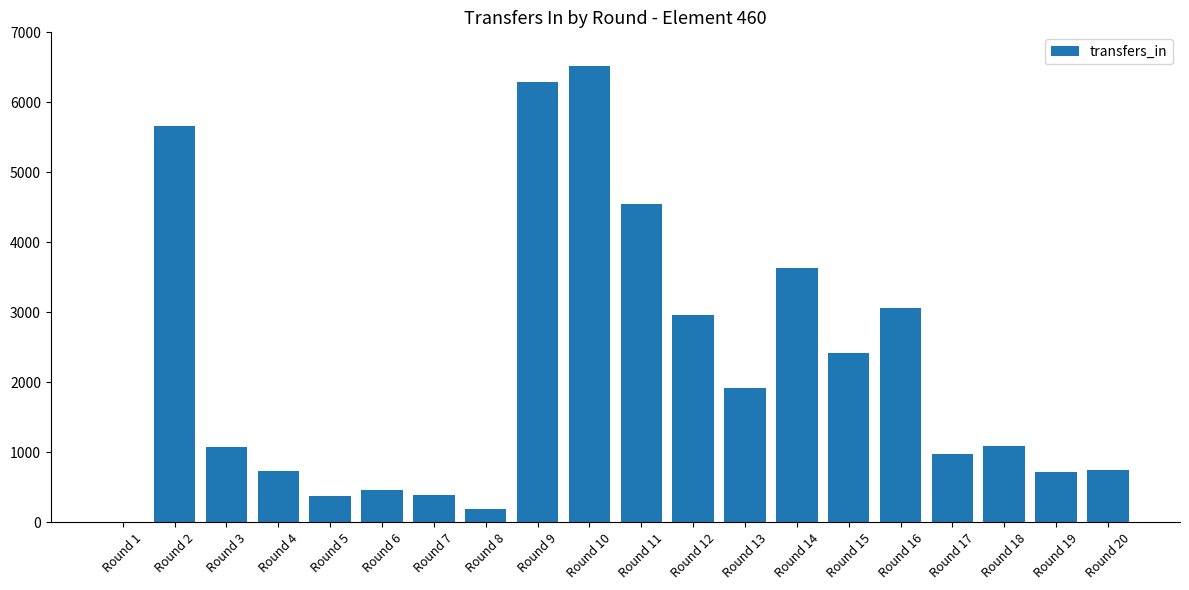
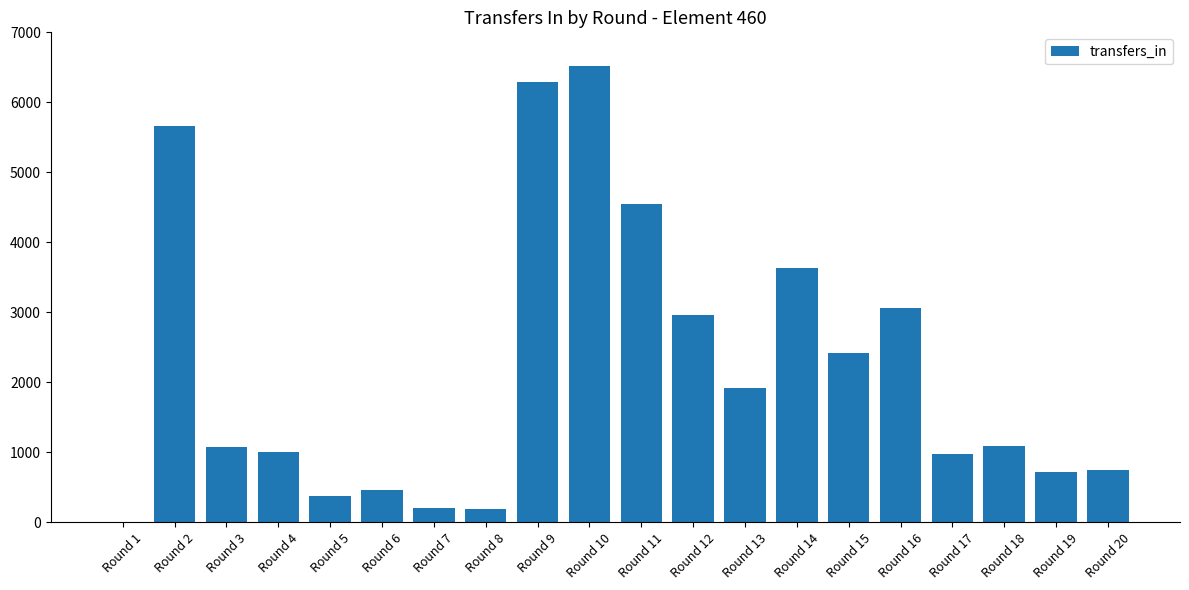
  {
    "Round 1": 0,
    "Round 2": 5700,
    "Round 3": 1100,
-   "Round 4": 700,
+   "Round 4": 1000,
    "Round 5": 400,
    "Round 6": 500,
-   "Round 7": 400,
+   "Round 7": 200,
    "Round 8": 200,
    "Round 9": 6300,
    "Round 10": 6500,
    "Round 11": 4500,
    "Round 12": 3000,
    "Round 13": 1900,
    "Round 14": 3600,
    "Round 15": 2400,
    "Round 16": 3100,
    "Round 17": 1000,
    "Round 18": 1100,
    "Round 19": 700,
    "Round 20": 700
  }
